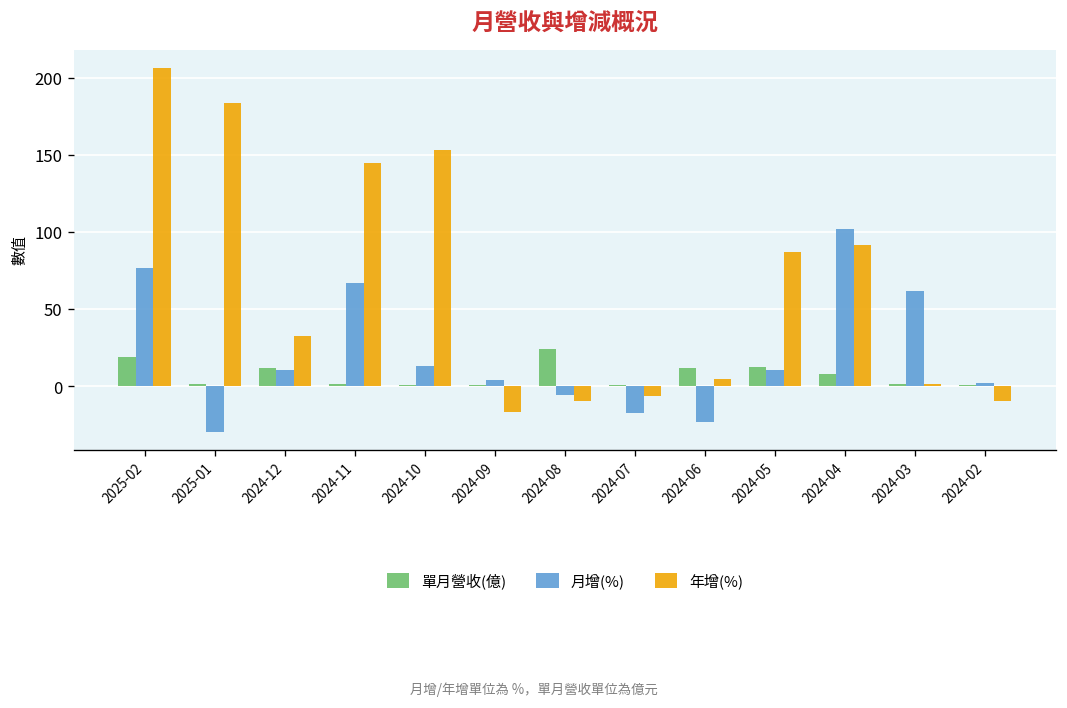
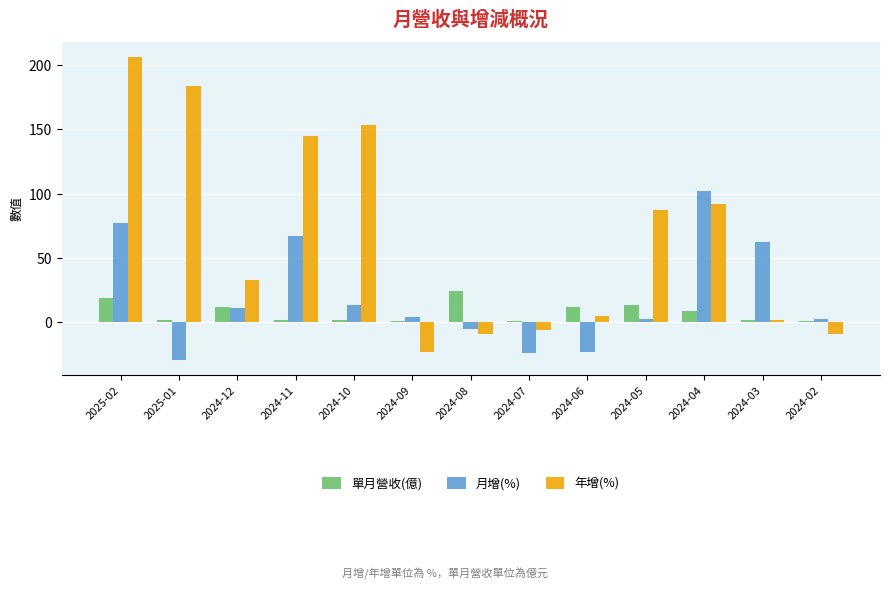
  {
    "單月營收(億)": {
      "2025-02": 19,
      "2024-12": 12,
      "2024-08": 24,
      "2024-06": 12,
      "2024-05": 13,
      "2024-04": 8
    },
    "月增(%)": {
      "2025-02": 77,
      "2025-01": -29,
      "2024-12": 11,
      "2024-11": 67,
      "2024-10": 13,
      "2024-09": 4,
      "2024-08": -5,
-     "2024-07": -17,
+     "2024-07": -24,
      "2024-06": -23,
-     "2024-05": 10,
+     "2024-05": 3,
      "2024-04": 102,
      "2024-03": 62,
      "2024-02": 2
    },
    "年增(%)": {
      "2025-02": 207,
      "2025-01": 184,
      "2024-12": 33,
      "2024-11": 145,
      "2024-10": 153,
-     "2024-09": -17,
+     "2024-09": -23,
      "2024-08": -10,
      "2024-07": -6,
      "2024-06": 5,
      "2024-05": 87,
      "2024-04": 92,
      "2024-02": -10
    }
  }
